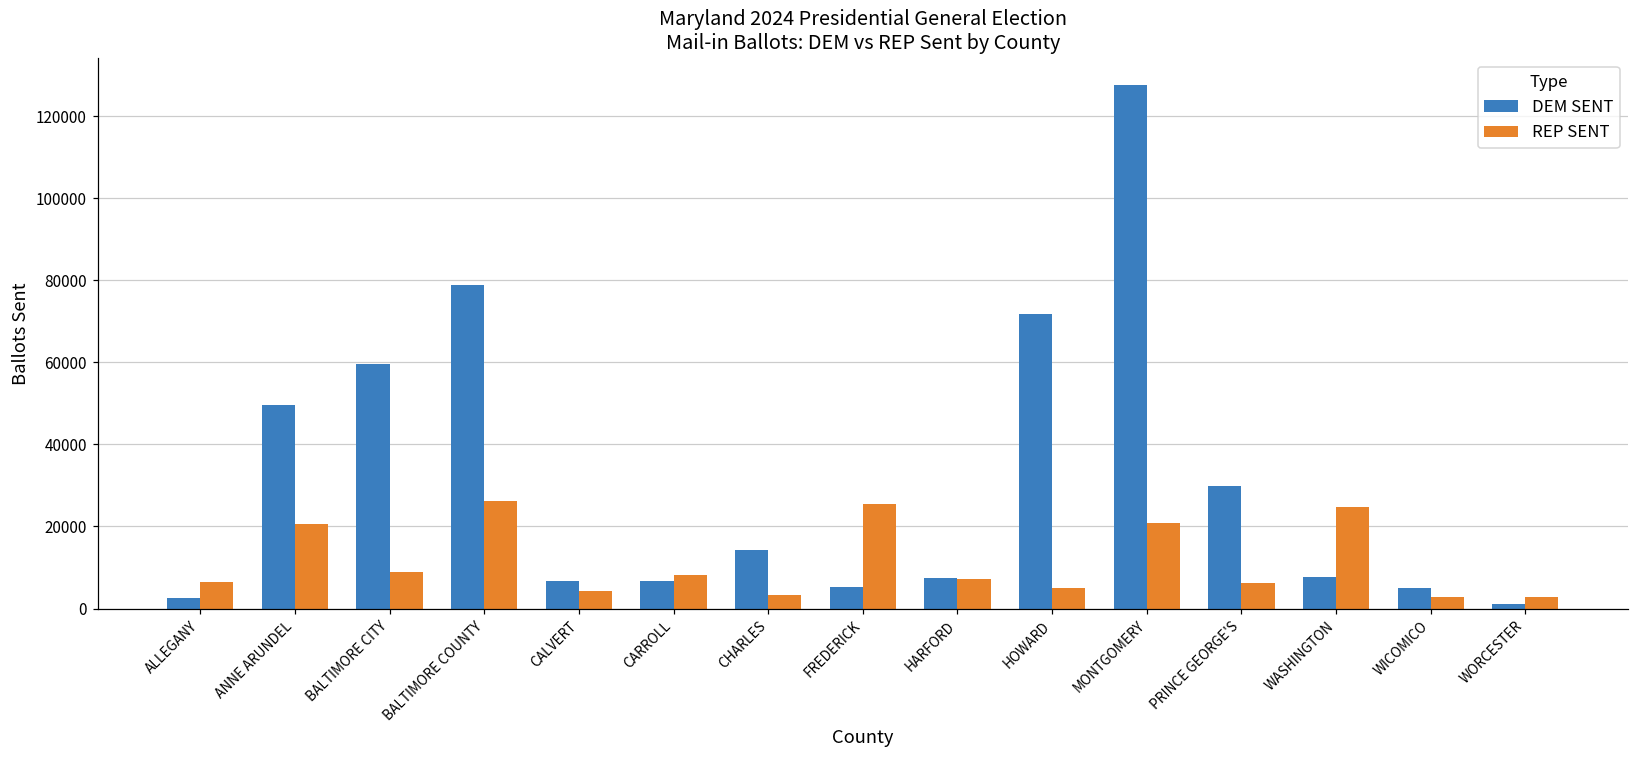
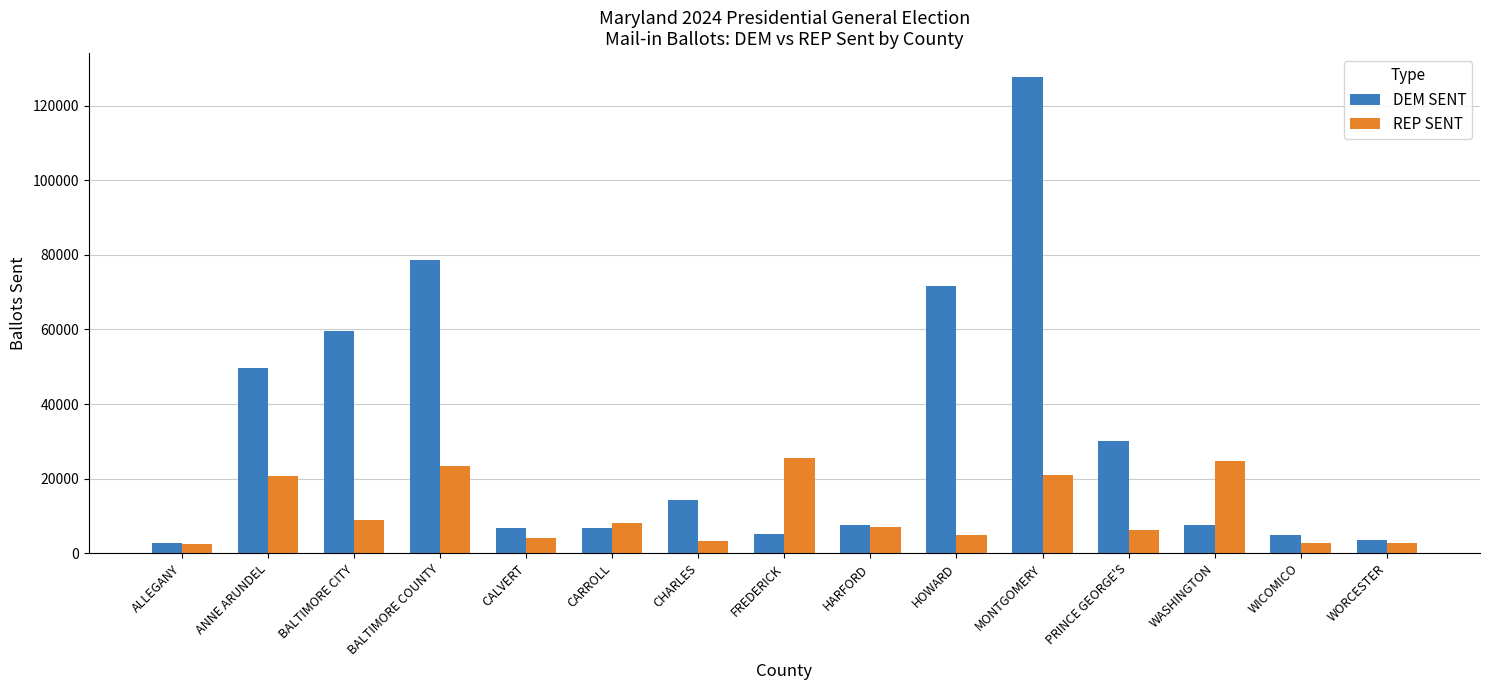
  {
    "DEM SENT": {
      "ALLEGANY": 3000,
      "ANNE ARUNDEL": 50000,
      "BALTIMORE CITY": 60000,
      "BALTIMORE COUNTY": 79000,
      "CALVERT": 7000,
      "CARROLL": 7000,
      "CHARLES": 14000,
      "FREDERICK": 5000,
      "HARFORD": 8000,
      "HOWARD": 72000,
      "MONTGOMERY": 128000,
      "PRINCE GEORGE'S": 30000,
      "WASHINGTON": 8000,
      "WICOMICO": 5000,
-     "WORCESTER": 1000
+     "WORCESTER": 4000
    },
    "REP SENT": {
-     "ALLEGANY": 7000,
+     "ALLEGANY": 3000,
      "ANNE ARUNDEL": 21000,
      "BALTIMORE CITY": 9000,
-     "BALTIMORE COUNTY": 26000,
+     "BALTIMORE COUNTY": 23000,
      "CALVERT": 4000,
      "CARROLL": 8000,
      "CHARLES": 3000,
      "FREDERICK": 26000,
      "HARFORD": 7000,
      "HOWARD": 5000,
      "MONTGOMERY": 21000,
      "PRINCE GEORGE'S": 6000,
      "WASHINGTON": 25000,
      "WICOMICO": 3000,
      "WORCESTER": 3000
    }
  }
